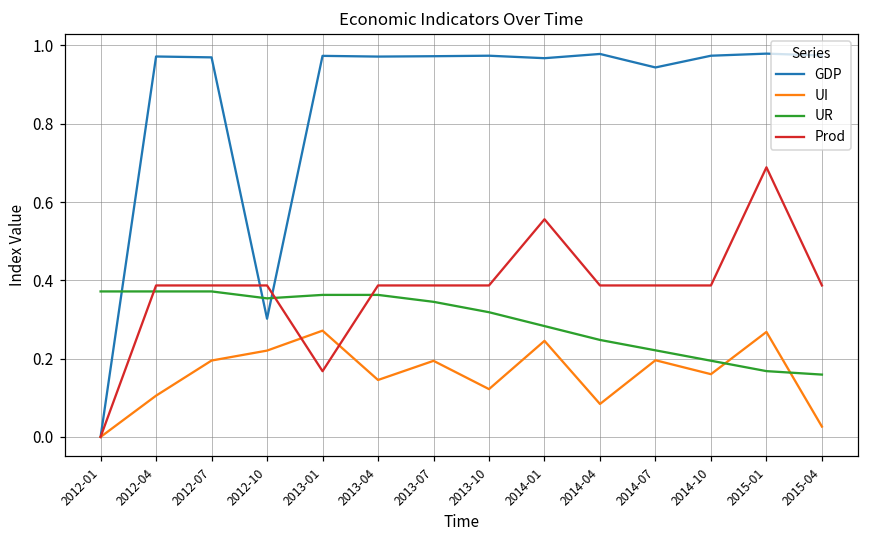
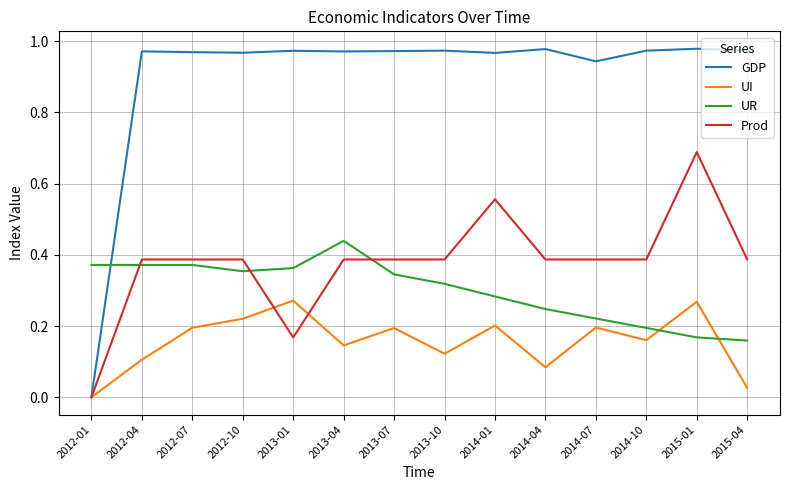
  {
    "GDP": {
      "2012-04": 0.97,
      "2012-07": 0.97,
-     "2012-10": 0.30,
+     "2012-10": 0.97,
      "2013-01": 0.97,
      "2013-04": 0.97,
      "2013-07": 0.97,
      "2013-10": 0.97,
      "2014-01": 0.97,
      "2014-04": 0.98,
      "2014-07": 0.94,
      "2014-10": 0.97,
      "2015-01": 0.98
    },
    "UI": {
      "2012-04": 0.11,
      "2012-07": 0.20,
      "2012-10": 0.22,
      "2013-01": 0.27,
      "2013-04": 0.15,
      "2013-07": 0.19,
      "2013-10": 0.12,
-     "2014-01": 0.25,
+     "2014-01": 0.20,
      "2014-04": 0.08,
      "2014-07": 0.20,
      "2014-10": 0.16,
      "2015-01": 0.27,
      "2015-04": 0.03
    },
    "UR": {
      "2012-01": 0.37,
      "2012-04": 0.37,
      "2012-07": 0.37,
      "2012-10": 0.35,
      "2013-01": 0.36,
-     "2013-04": 0.36,
+     "2013-04": 0.44,
      "2013-07": 0.35,
      "2013-10": 0.32,
      "2014-01": 0.28,
      "2014-04": 0.25,
      "2014-07": 0.22,
      "2014-10": 0.19,
      "2015-01": 0.17,
      "2015-04": 0.16
    },
    "Prod": {
      "2012-04": 0.39,
      "2012-07": 0.39,
      "2012-10": 0.39,
      "2013-01": 0.17,
      "2013-04": 0.39,
      "2013-07": 0.39,
      "2013-10": 0.39,
      "2014-01": 0.56,
      "2014-04": 0.39,
      "2014-07": 0.39,
      "2014-10": 0.39,
      "2015-01": 0.69,
      "2015-04": 0.39
    }
  }
